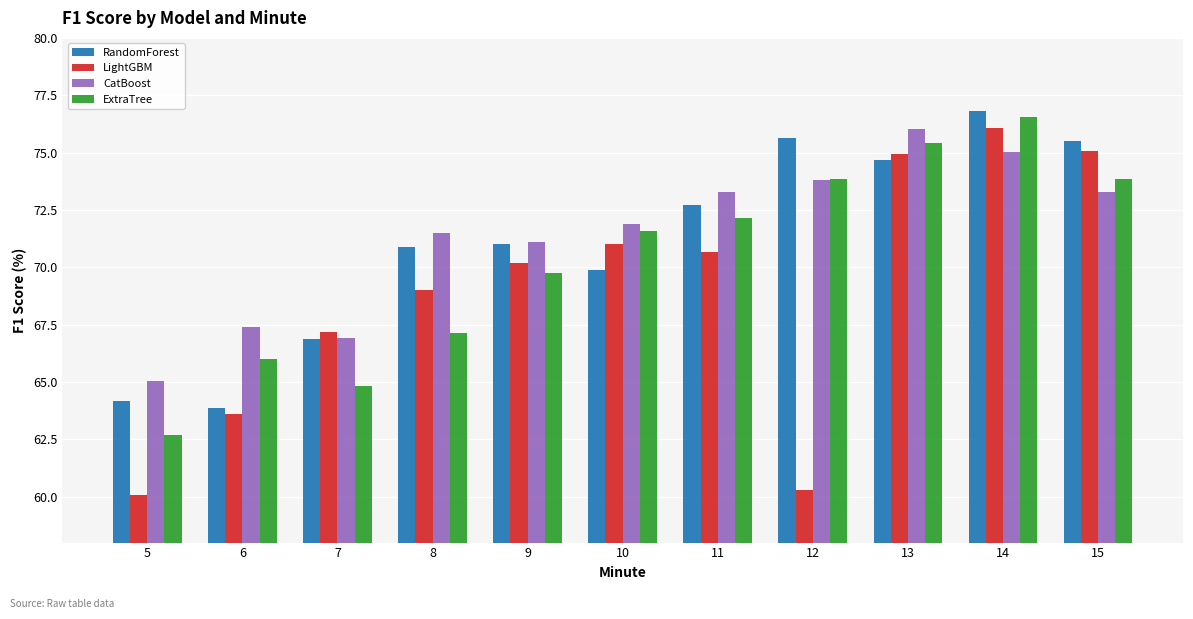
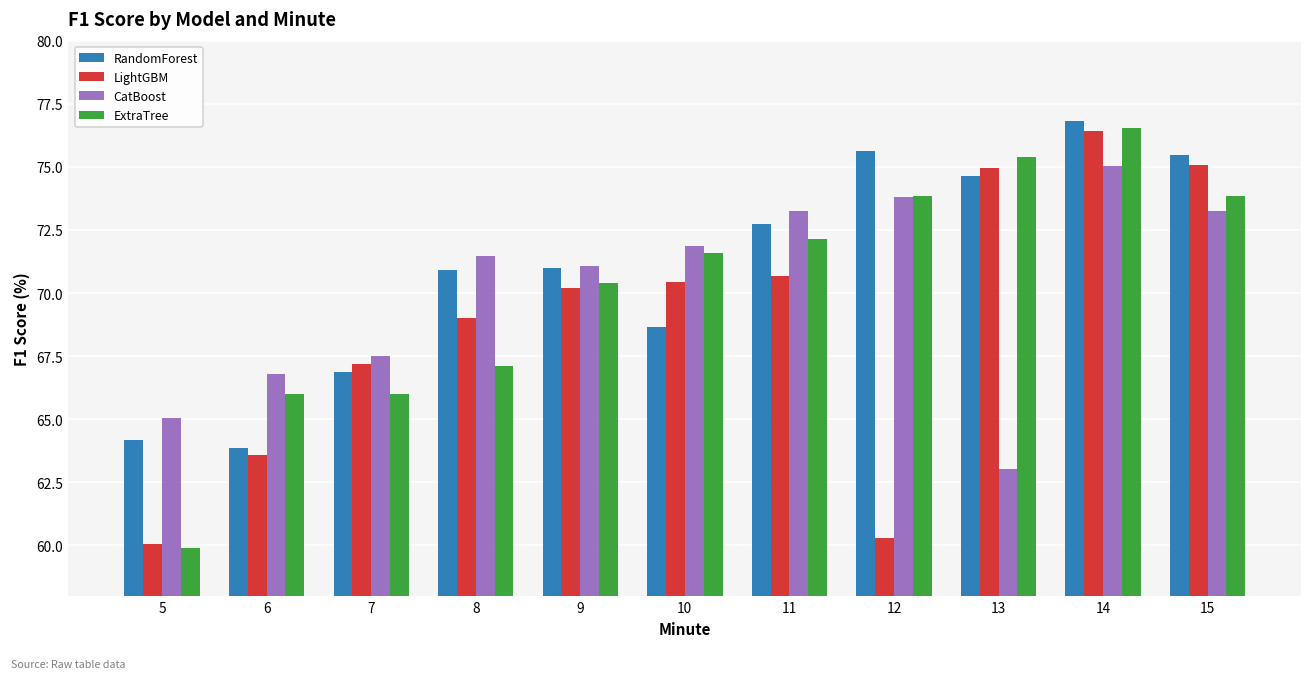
  {
    "RandomForest": {
      "5": 64.2,
      "6": 63.9,
      "7": 66.9,
      "8": 70.9,
      "9": 71.0,
-     "10": 69.9,
+     "10": 68.7,
      "11": 72.7,
      "12": 75.6,
      "13": 74.7,
      "14": 76.8,
      "15": 75.5
    },
    "LightGBM": {
      "5": 60.1,
      "6": 63.6,
      "7": 67.2,
      "8": 69.0,
      "9": 70.2,
-     "10": 71.0,
+     "10": 70.4,
      "11": 70.7,
      "12": 60.3,
      "13": 75.0,
-     "14": 76.1,
+     "14": 76.4,
      "15": 75.1
    },
    "CatBoost": {
      "5": 65.1,
-     "6": 67.4,
-     "7": 66.9,
+     "6": 66.8,
+     "7": 67.5,
      "8": 71.5,
      "9": 71.1,
      "10": 71.9,
      "11": 73.3,
      "12": 73.8,
-     "13": 76.0,
+     "13": 63.1,
      "14": 75.0,
      "15": 73.3
    },
    "ExtraTree": {
-     "5": 62.7,
+     "5": 59.9,
      "6": 66.0,
-     "7": 64.8,
+     "7": 66.0,
      "8": 67.1,
-     "9": 69.8,
+     "9": 70.4,
      "10": 71.6,
      "11": 72.2,
      "12": 73.9,
      "13": 75.4,
      "14": 76.5,
      "15": 73.9
    }
  }
